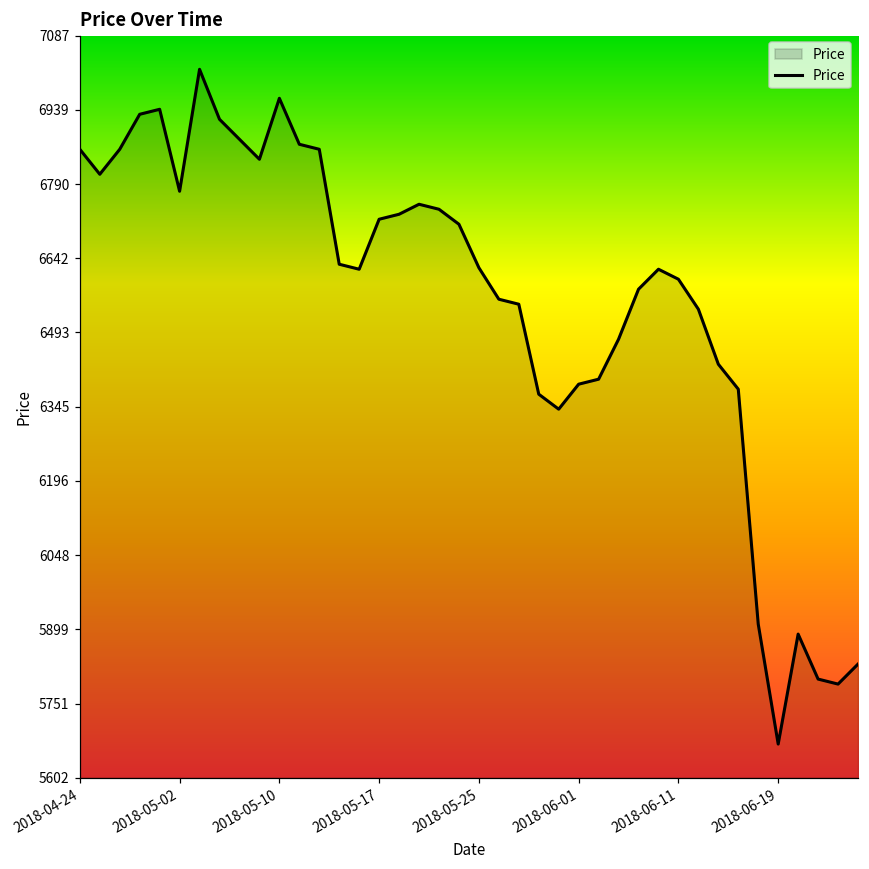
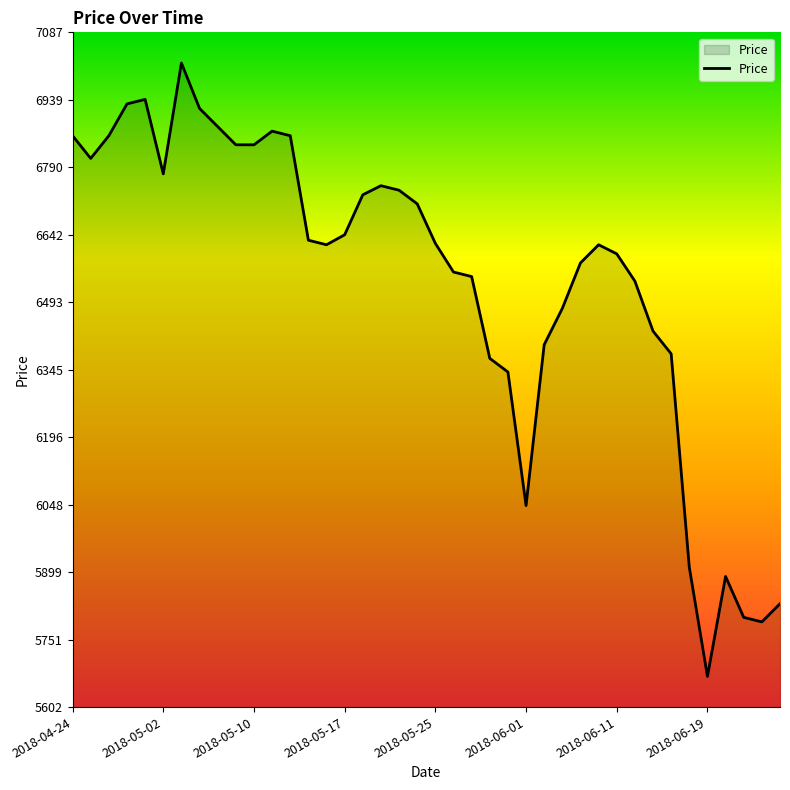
  {
    "2018-04-24": 6860,
    "2018-05-02": 6780,
-   "2018-05-10": 6960,
-   "2018-05-17": 6720,
+   "2018-05-10": 6840,
+   "2018-05-17": 6640,
    "2018-05-25": 6620,
-   "2018-06-01": 6390,
+   "2018-06-01": 6050,
    "2018-06-11": 6600,
    "2018-06-19": 5670
  }
